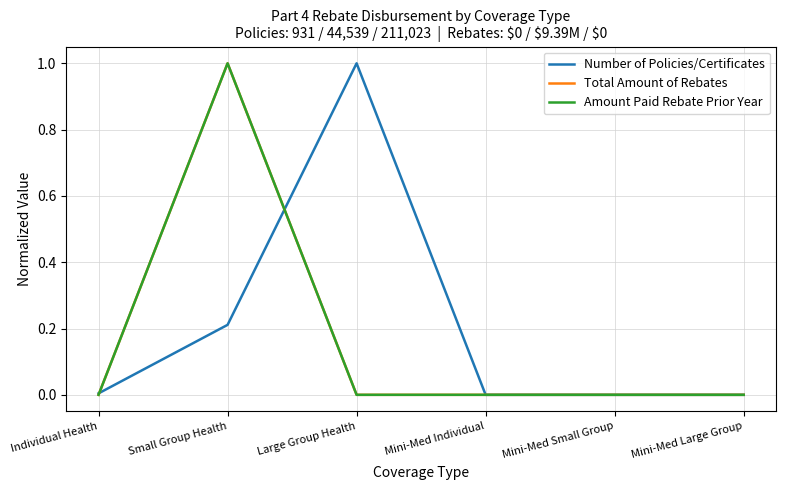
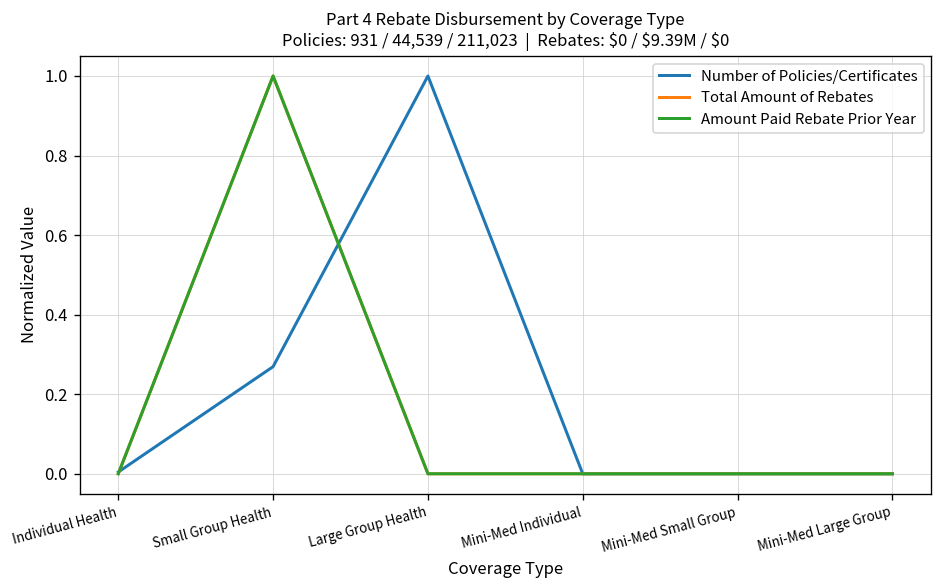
  {
    "Number of Policies/Certificates": {
-     "Small Group Health": 0.21,
+     "Small Group Health": 0.27,
      "Large Group Health": 1.00
    },
    "Amount Paid Rebate Prior Year": {
      "Small Group Health": 1.00,
      "Large Group Health": 0.00
    }
  }
